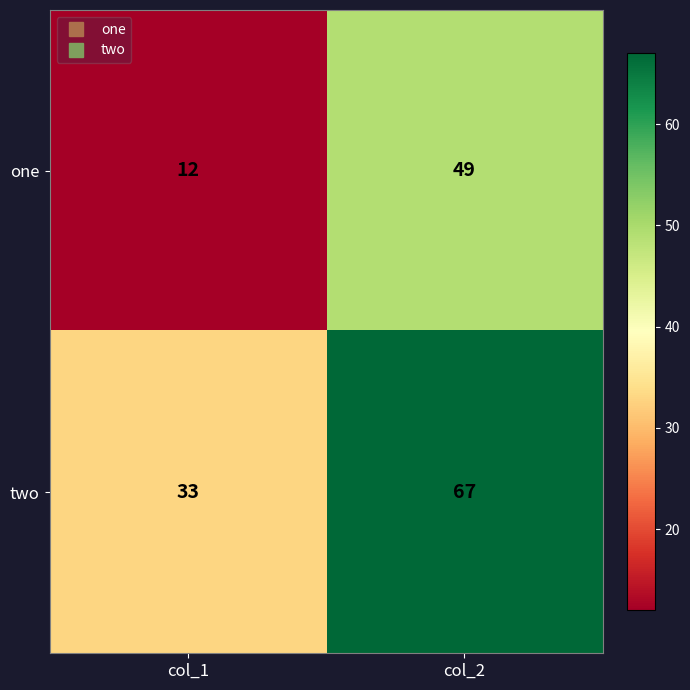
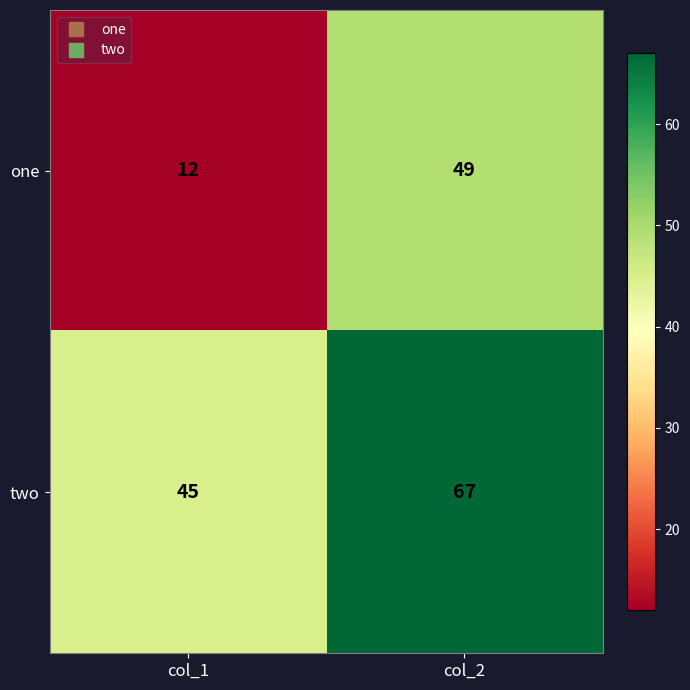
  {
    "one": {
      "col_1": 12,
      "col_2": 49
    },
    "two": {
-     "col_1": 33,
+     "col_1": 45,
      "col_2": 67
    }
  }
